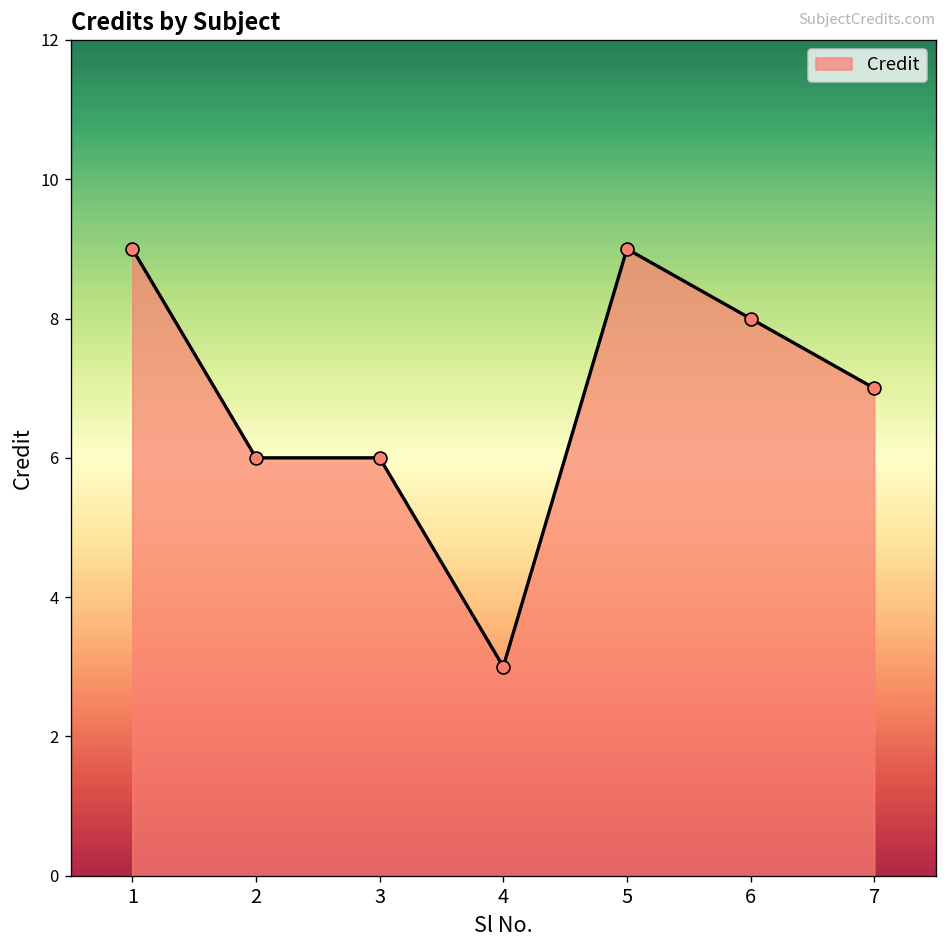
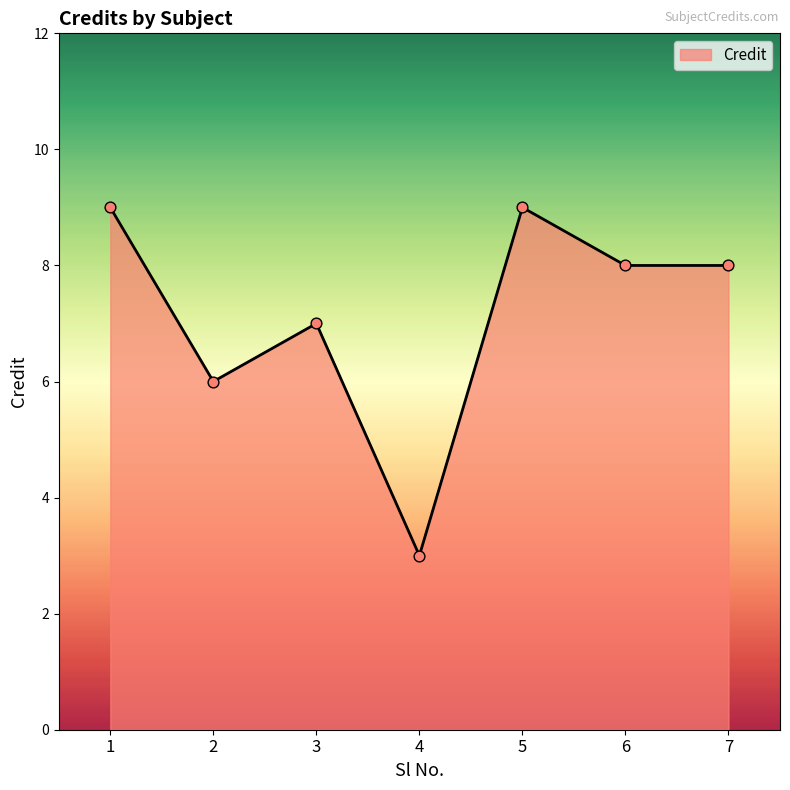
  {
    "1": 9,
    "2": 6,
-   "3": 6,
+   "3": 7,
    "4": 3,
    "5": 9,
    "6": 8,
-   "7": 7
+   "7": 8
  }
